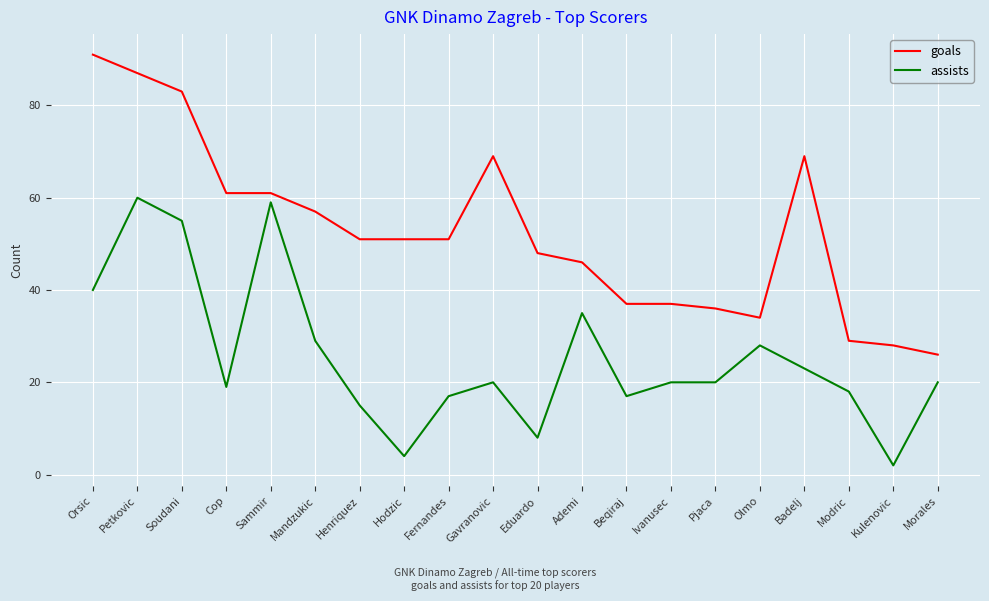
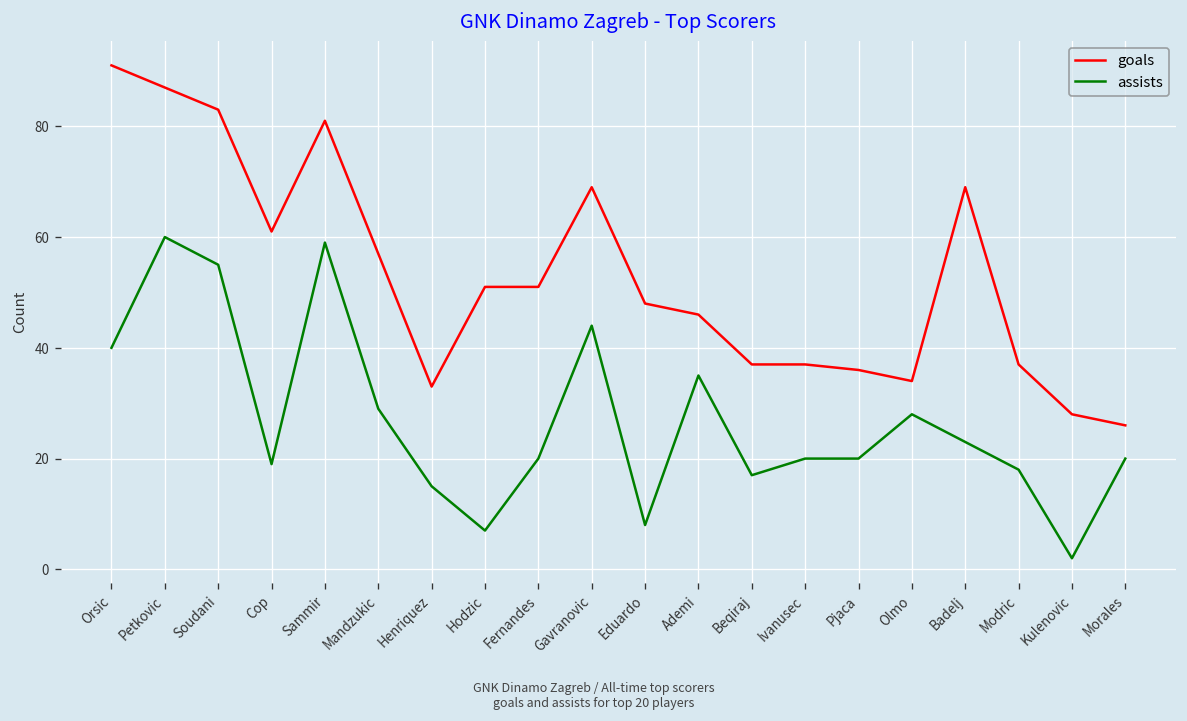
  {
    "goals": {
      "Orsic": 91,
      "Petkovic": 87,
      "Soudani": 83,
      "Cop": 61,
-     "Sammir": 61,
+     "Sammir": 81,
      "Mandzukic": 57,
-     "Henriquez": 51,
+     "Henriquez": 33,
      "Hodzic": 51,
      "Fernandes": 51,
      "Gavranovic": 69,
      "Eduardo": 48,
      "Ademi": 46,
      "Beqiraj": 37,
      "Ivanusec": 37,
      "Pjaca": 36,
      "Olmo": 34,
      "Badelj": 69,
-     "Modric": 29,
+     "Modric": 37,
      "Kulenovic": 28,
      "Morales": 26
    },
    "assists": {
      "Orsic": 40,
      "Petkovic": 60,
      "Soudani": 55,
      "Cop": 19,
      "Sammir": 59,
      "Mandzukic": 29,
      "Henriquez": 15,
-     "Hodzic": 4,
-     "Fernandes": 17,
-     "Gavranovic": 20,
+     "Hodzic": 7,
+     "Fernandes": 20,
+     "Gavranovic": 44,
      "Eduardo": 8,
      "Ademi": 35,
      "Beqiraj": 17,
      "Ivanusec": 20,
      "Pjaca": 20,
      "Olmo": 28,
      "Badelj": 23,
      "Modric": 18,
      "Kulenovic": 2,
      "Morales": 20
    }
  }
